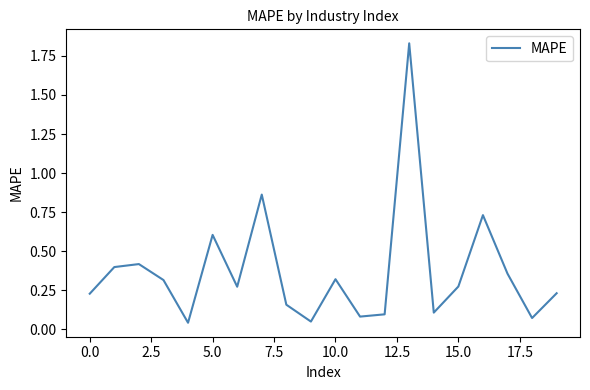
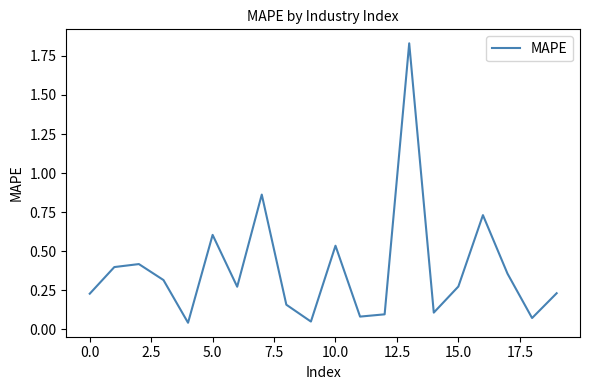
  {
    "0.0": 0.23,
    "5.0": 0.60,
-   "10.0": 0.32,
+   "10.0": 0.54,
    "15.0": 0.27
  }
